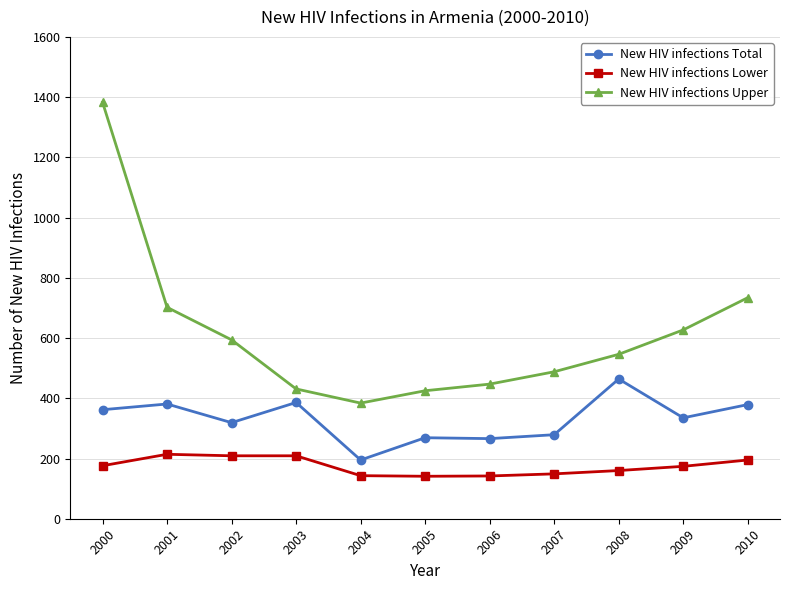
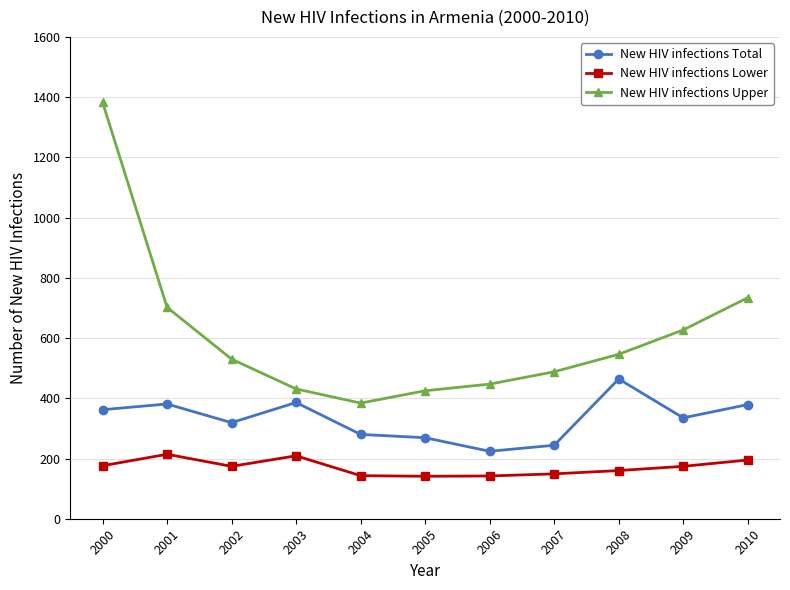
  {
    "New HIV infections Total": {
      "2000": 360,
      "2001": 380,
      "2002": 320,
      "2003": 390,
-     "2004": 200,
+     "2004": 280,
      "2005": 270,
-     "2006": 270,
-     "2007": 280,
+     "2006": 220,
+     "2007": 240,
      "2008": 460,
      "2009": 340,
      "2010": 380
    },
    "New HIV infections Lower": {
      "2000": 180,
      "2001": 210,
-     "2002": 210,
+     "2002": 170,
      "2003": 210,
      "2004": 140,
      "2005": 140,
      "2006": 140,
      "2007": 150,
      "2008": 160,
      "2009": 170,
      "2010": 200
    },
    "New HIV infections Upper": {
      "2000": 1380,
      "2001": 700,
-     "2002": 590,
+     "2002": 530,
      "2003": 430,
      "2004": 380,
      "2005": 430,
      "2006": 450,
      "2007": 490,
      "2008": 550,
      "2009": 630,
      "2010": 730
    }
  }
